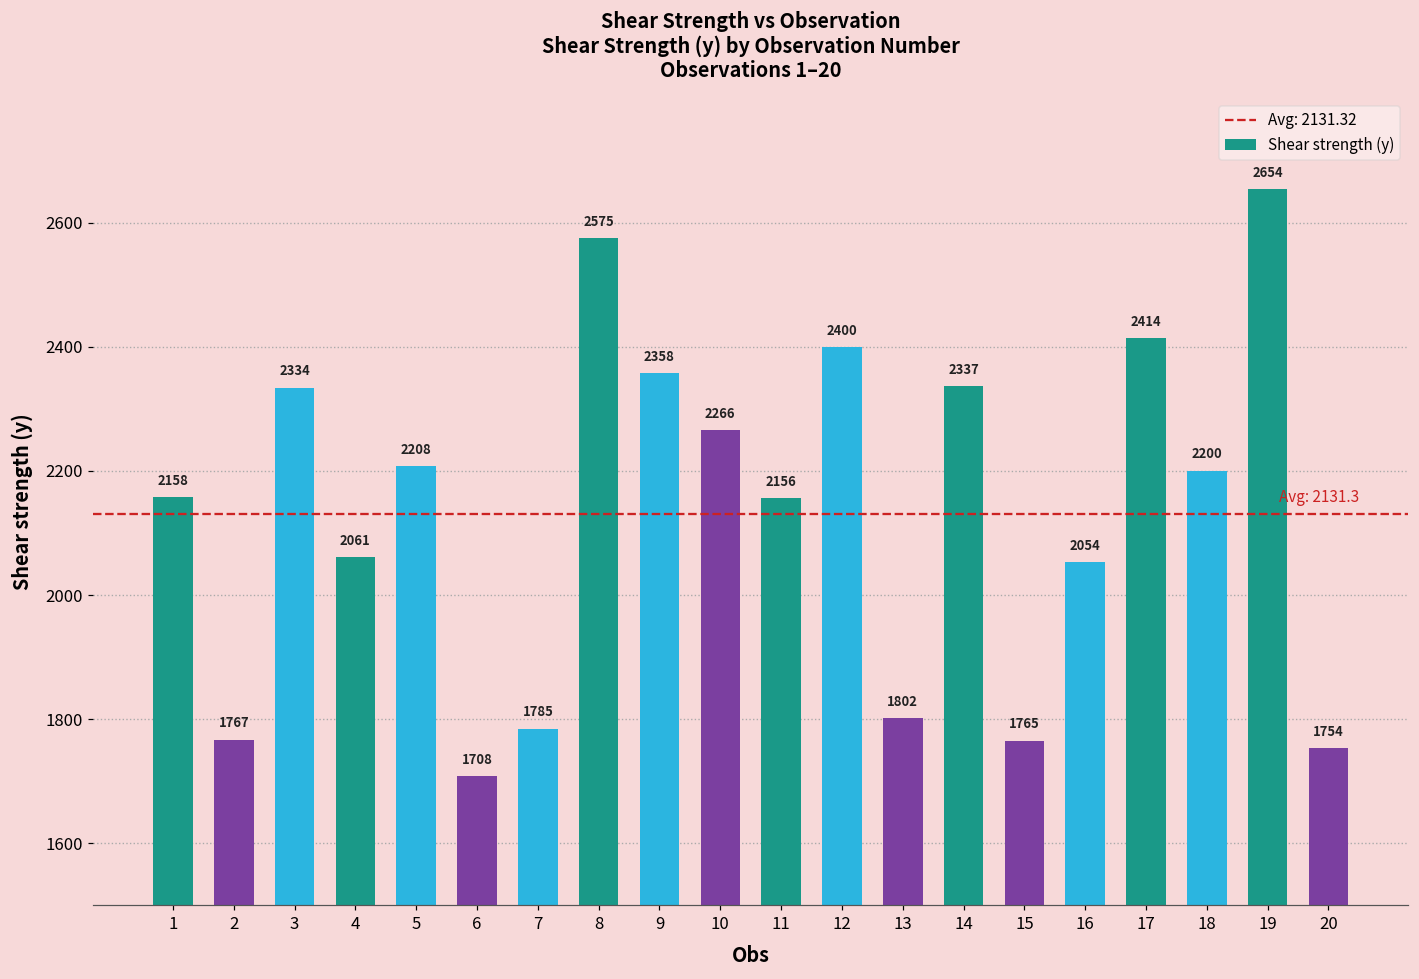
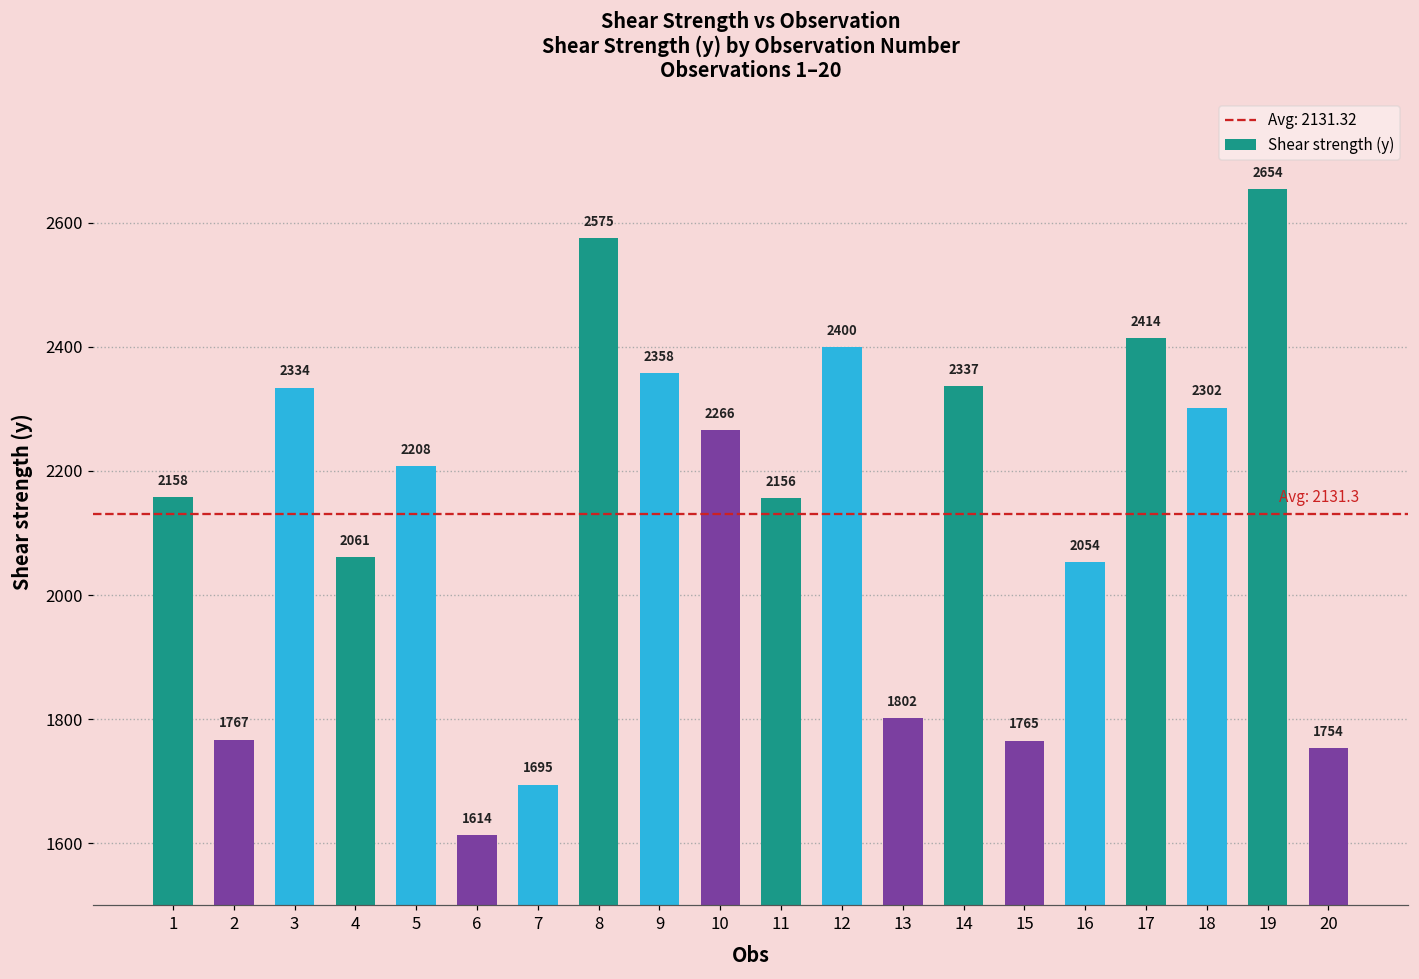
  {
    "1": 2158,
    "2": 1767,
    "3": 2334,
    "4": 2061,
    "5": 2208,
-   "6": 1708,
-   "7": 1785,
+   "6": 1614,
+   "7": 1695,
    "8": 2575,
    "9": 2358,
    "10": 2266,
    "11": 2156,
    "12": 2400,
    "13": 1802,
    "14": 2337,
    "15": 1765,
    "16": 2054,
    "17": 2414,
-   "18": 2200,
+   "18": 2302,
    "19": 2654,
    "20": 1754
  }
